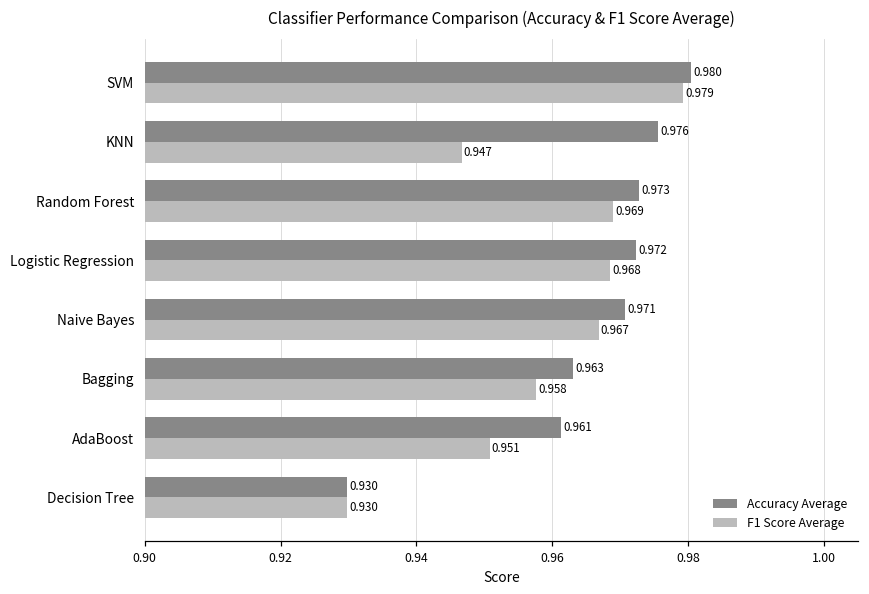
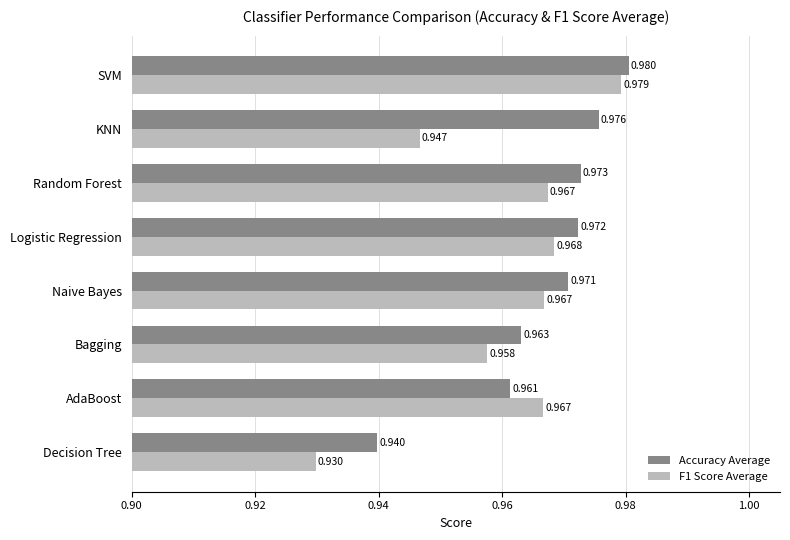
  {
    "Accuracy Average": {
      "SVM": 0.980,
      "KNN": 0.976,
      "Random Forest": 0.973,
      "Logistic Regression": 0.972,
      "Naive Bayes": 0.971,
      "Bagging": 0.963,
      "AdaBoost": 0.961,
-     "Decision Tree": 0.930
+     "Decision Tree": 0.940
    },
    "F1 Score Average": {
      "SVM": 0.979,
      "KNN": 0.947,
-     "Random Forest": 0.969,
+     "Random Forest": 0.967,
      "Logistic Regression": 0.968,
      "Naive Bayes": 0.967,
      "Bagging": 0.958,
-     "AdaBoost": 0.951,
+     "AdaBoost": 0.967,
      "Decision Tree": 0.930
    }
  }
